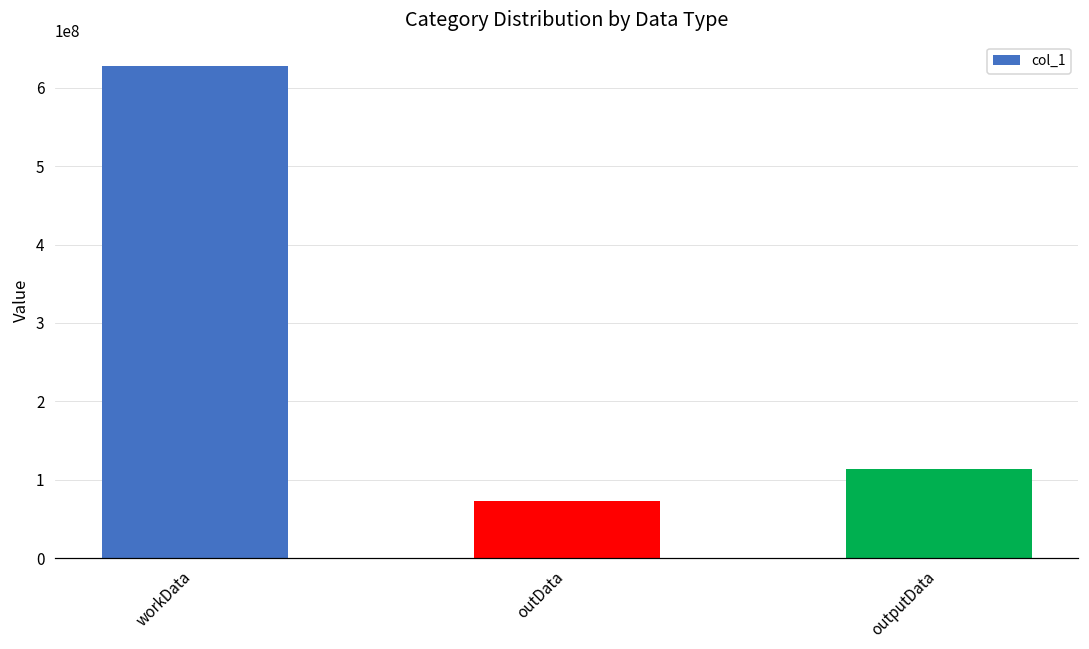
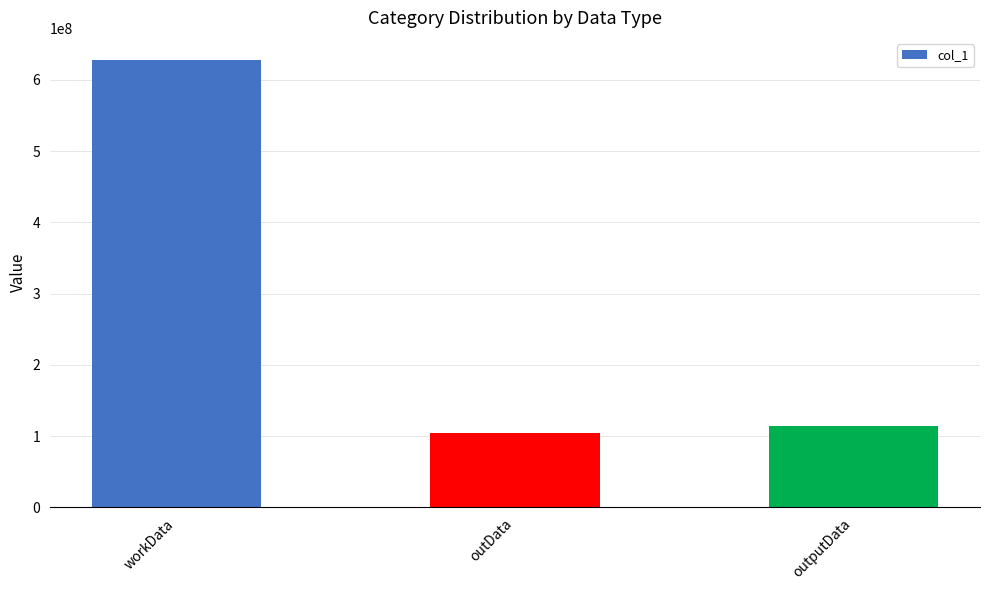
  {
    "workData": 630000000,
-   "outData": 70000000,
+   "outData": 100000000,
    "outputData": 110000000
  }
